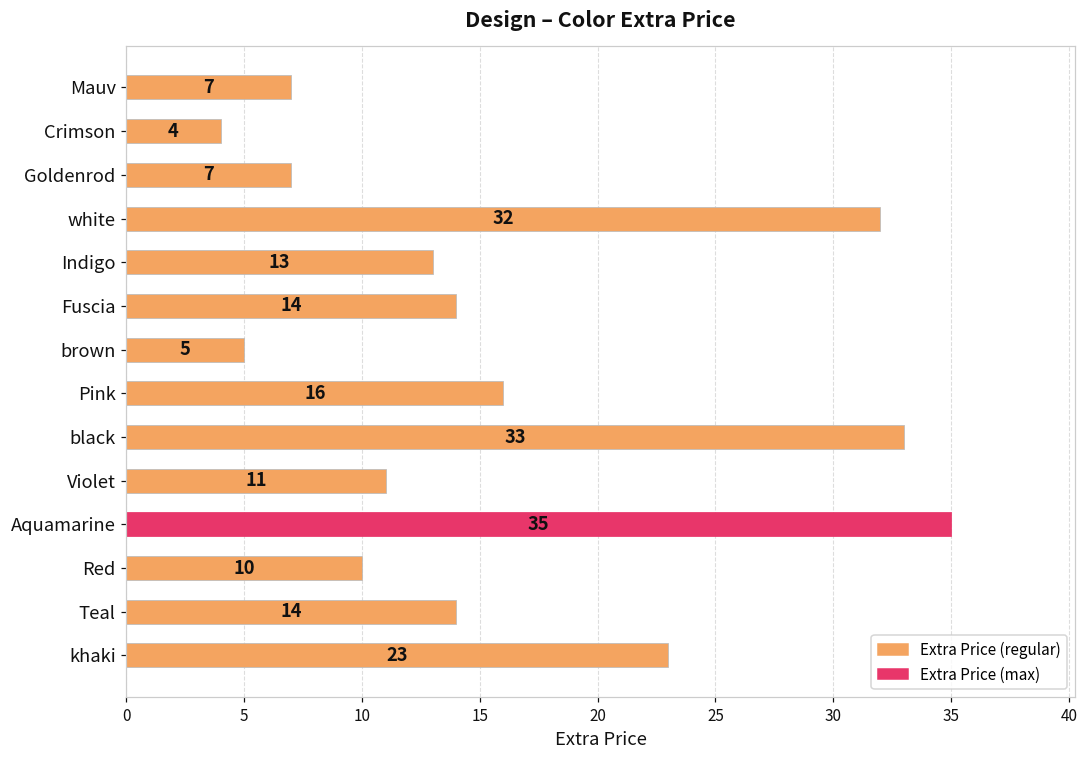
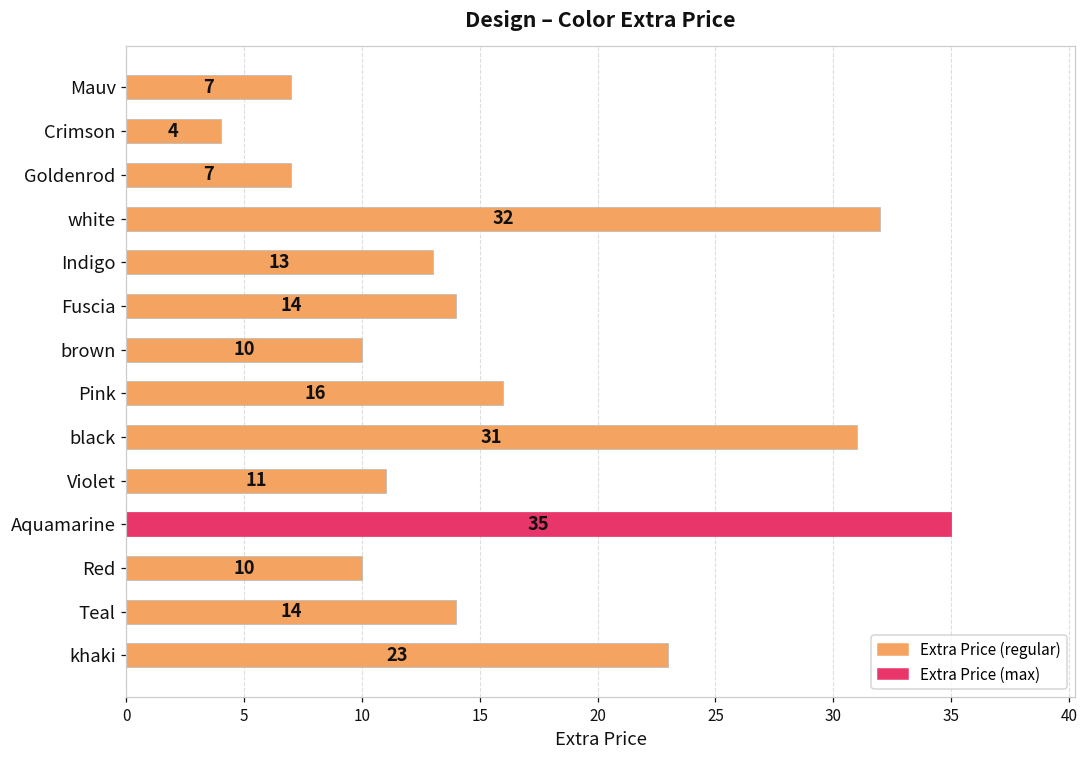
  {
    "Mauv": 7,
    "Crimson": 4,
    "Goldenrod": 7,
    "white": 32,
    "Indigo": 13,
    "Fuscia": 14,
-   "brown": 5,
+   "brown": 10,
    "Pink": 16,
-   "black": 33,
+   "black": 31,
    "Violet": 11,
    "Aquamarine": 35,
    "Red": 10,
    "Teal": 14,
    "khaki": 23
  }
